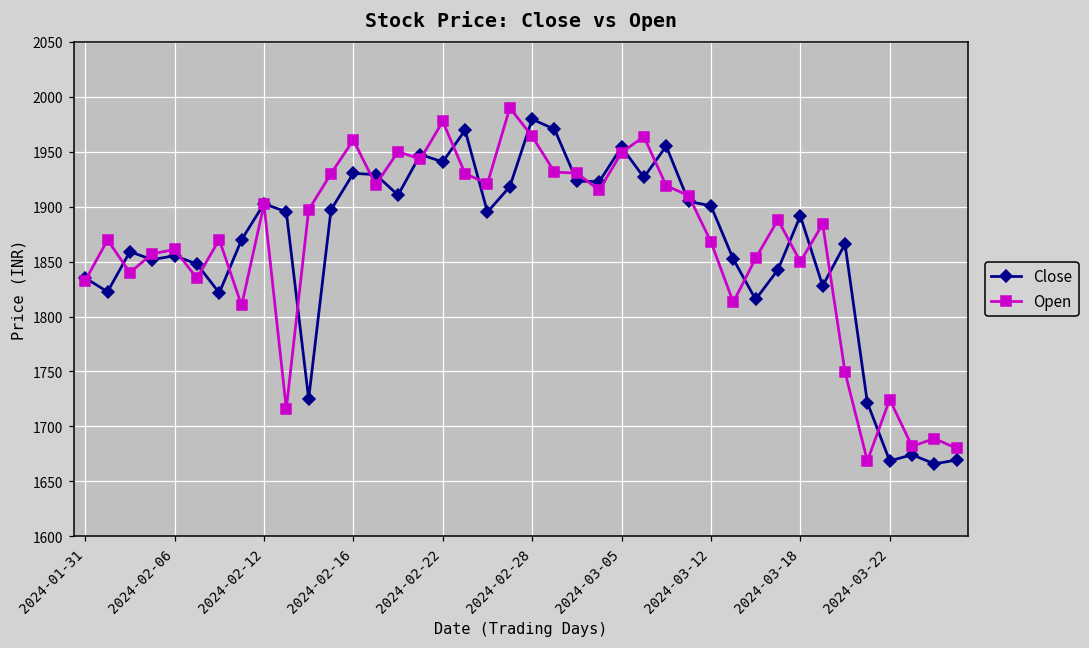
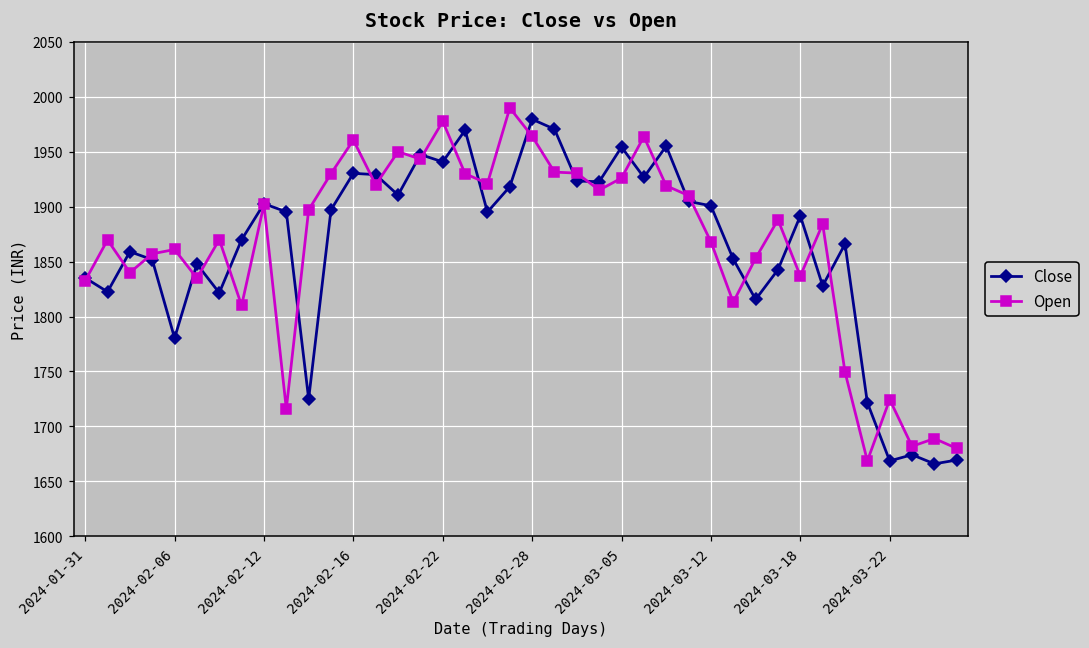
  {
    "Close": {
      "2024-01-31": 1840,
-     "2024-02-06": 1860,
+     "2024-02-06": 1780,
      "2024-02-16": 1930,
      "2024-02-22": 1940,
      "2024-02-28": 1980,
      "2024-03-05": 1950,
      "2024-03-12": 1900,
      "2024-03-18": 1890,
      "2024-03-22": 1670
    },
    "Open": {
      "2024-01-31": 1830,
      "2024-02-06": 1860,
      "2024-02-16": 1960,
      "2024-02-22": 1980,
      "2024-02-28": 1960,
-     "2024-03-05": 1950,
+     "2024-03-05": 1930,
      "2024-03-12": 1870,
-     "2024-03-18": 1850,
+     "2024-03-18": 1840,
      "2024-03-22": 1720
    }
  }
